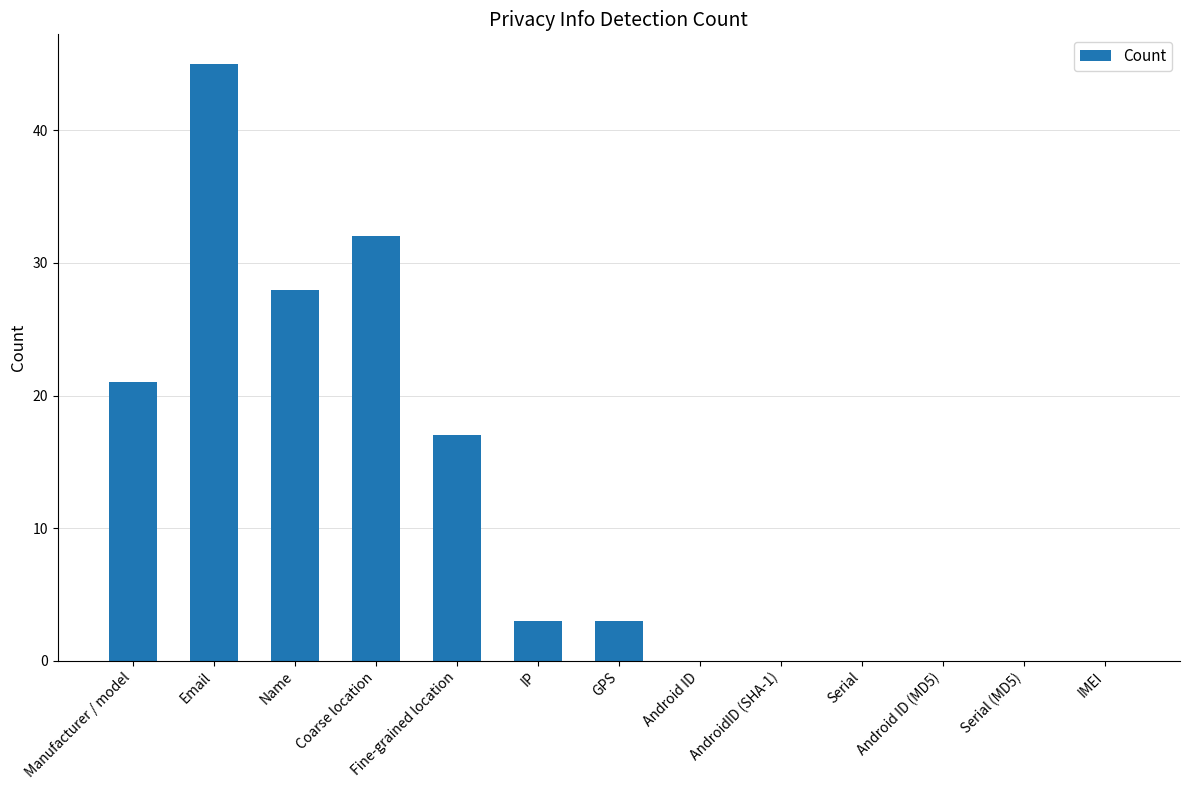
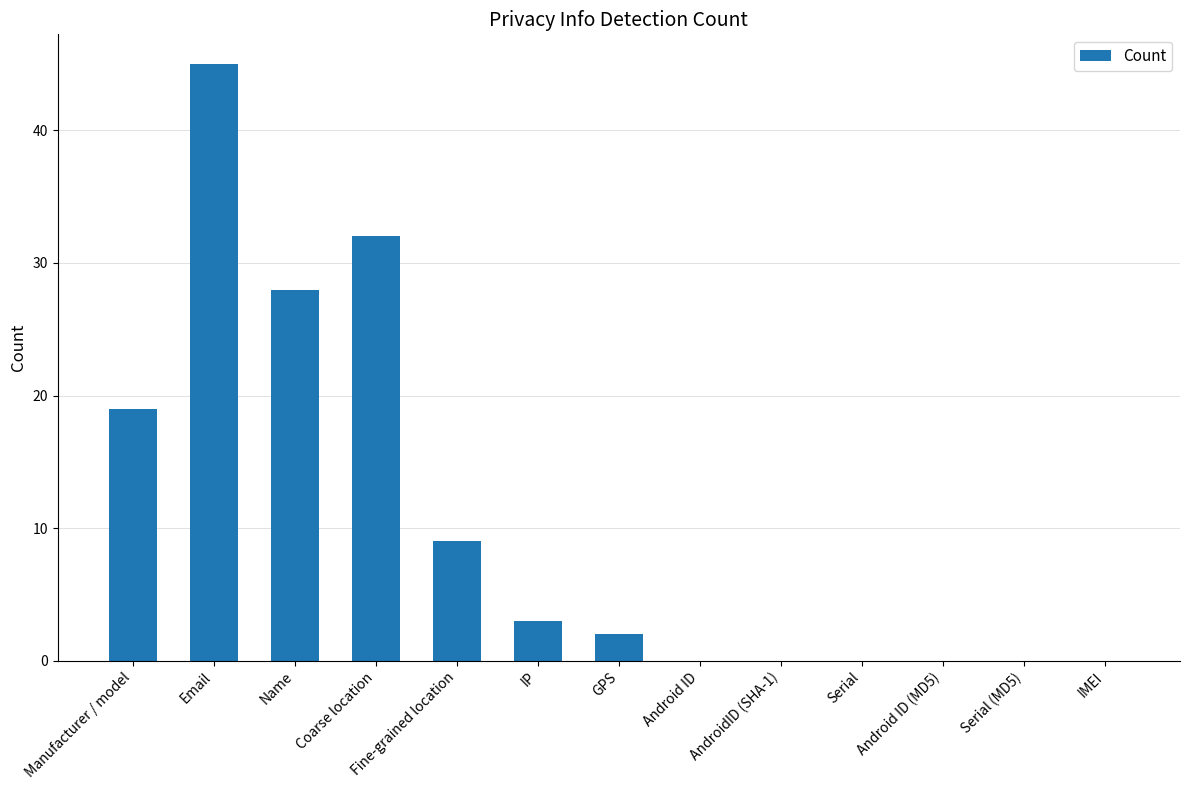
  {
-   "Manufacturer / model": 21,
+   "Manufacturer / model": 19,
    "Email": 45,
    "Name": 28,
    "Coarse location": 32,
-   "Fine-grained location": 17,
+   "Fine-grained location": 9,
    "IP": 3,
-   "GPS": 3,
+   "GPS": 2,
    "Android ID": 0,
    "AndroidID (SHA-1)": 0,
    "Serial": 0,
    "Android ID (MD5)": 0,
    "Serial (MD5)": 0,
    "IMEI": 0
  }
